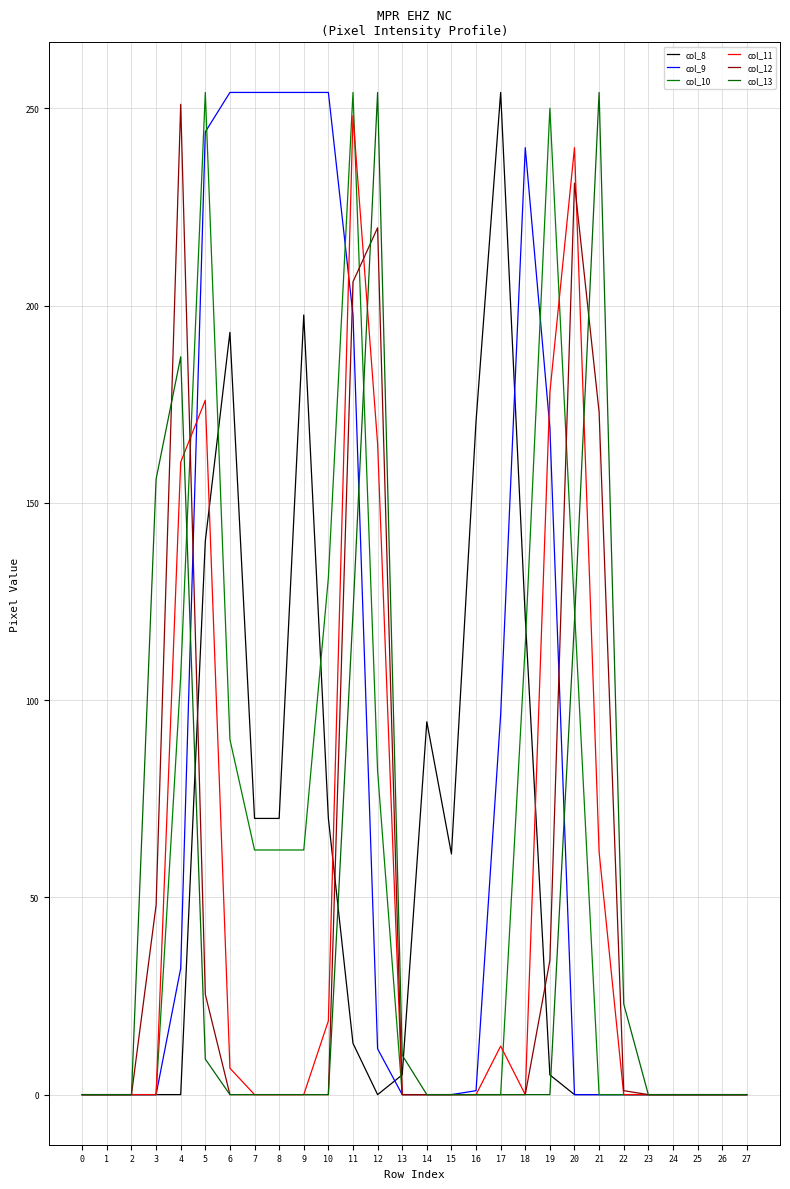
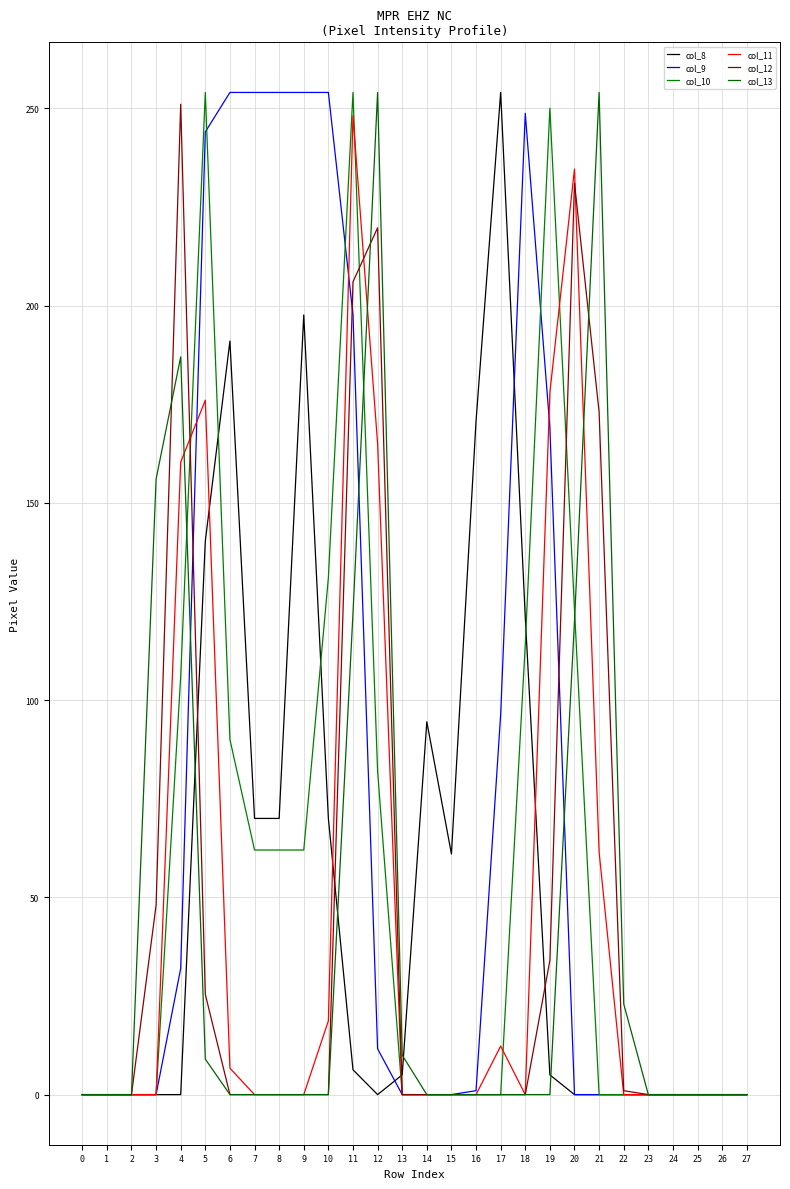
  {
    "col_8": {
      "4": 0,
      "5": 140,
-     "6": 193,
+     "6": 191,
      "7": 70,
      "8": 70,
      "9": 198,
      "10": 70,
-     "11": 13,
+     "11": 6,
      "12": 0,
      "13": 5,
      "14": 95,
      "15": 61,
      "16": 171,
      "17": 254,
      "18": 121,
      "19": 5
    },
    "col_9": {
      "4": 32,
      "5": 244,
      "6": 254,
      "7": 254,
      "8": 254,
      "9": 254,
      "10": 254,
      "11": 198,
      "12": 12,
      "16": 1,
      "17": 96,
-     "18": 240,
+     "18": 249,
      "19": 169
    },
    "col_11": {
      "4": 160,
      "5": 176,
      "6": 7,
      "10": 19,
      "11": 248,
      "12": 165,
      "17": 12,
      "19": 178,
-     "20": 240,
+     "20": 235,
      "21": 62
    },
    "col_12": {
      "3": 48,
      "4": 251,
      "5": 25,
      "11": 206,
      "12": 220,
      "19": 34,
      "20": 231,
      "21": 173,
      "22": 1
    }
  }
